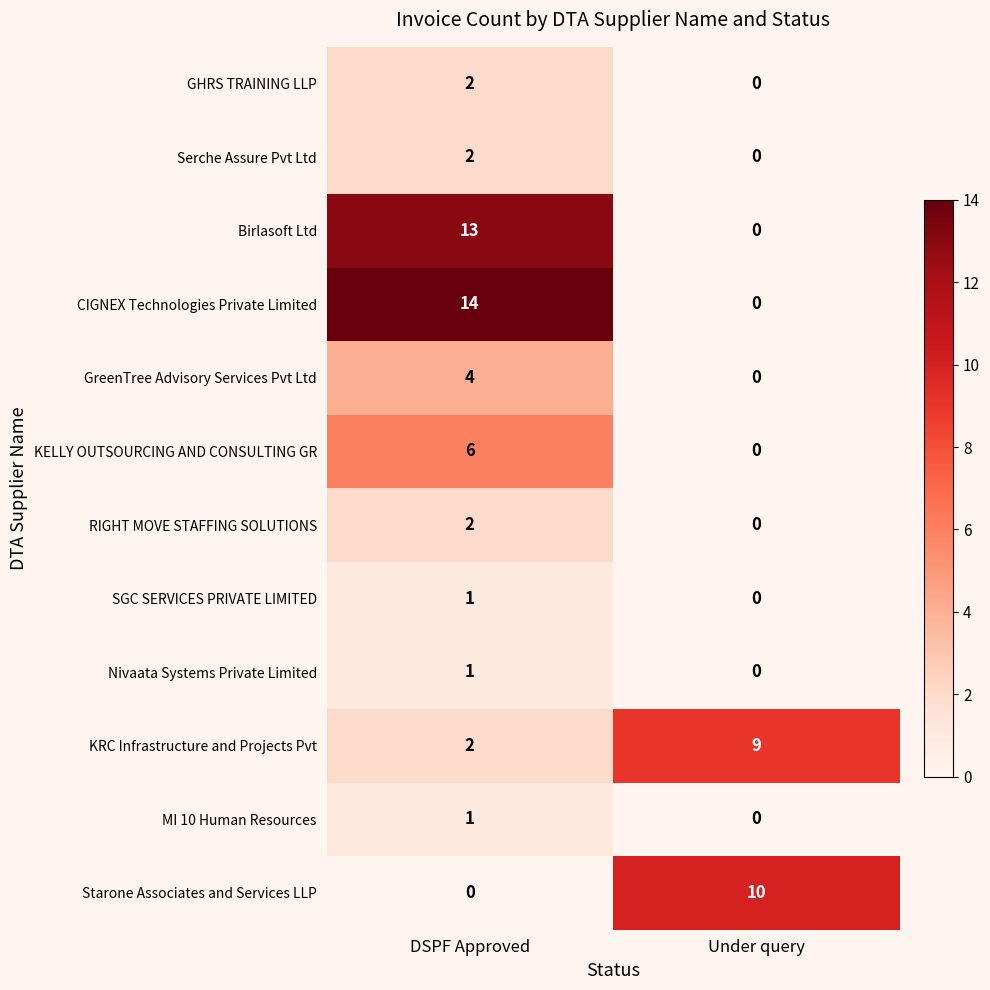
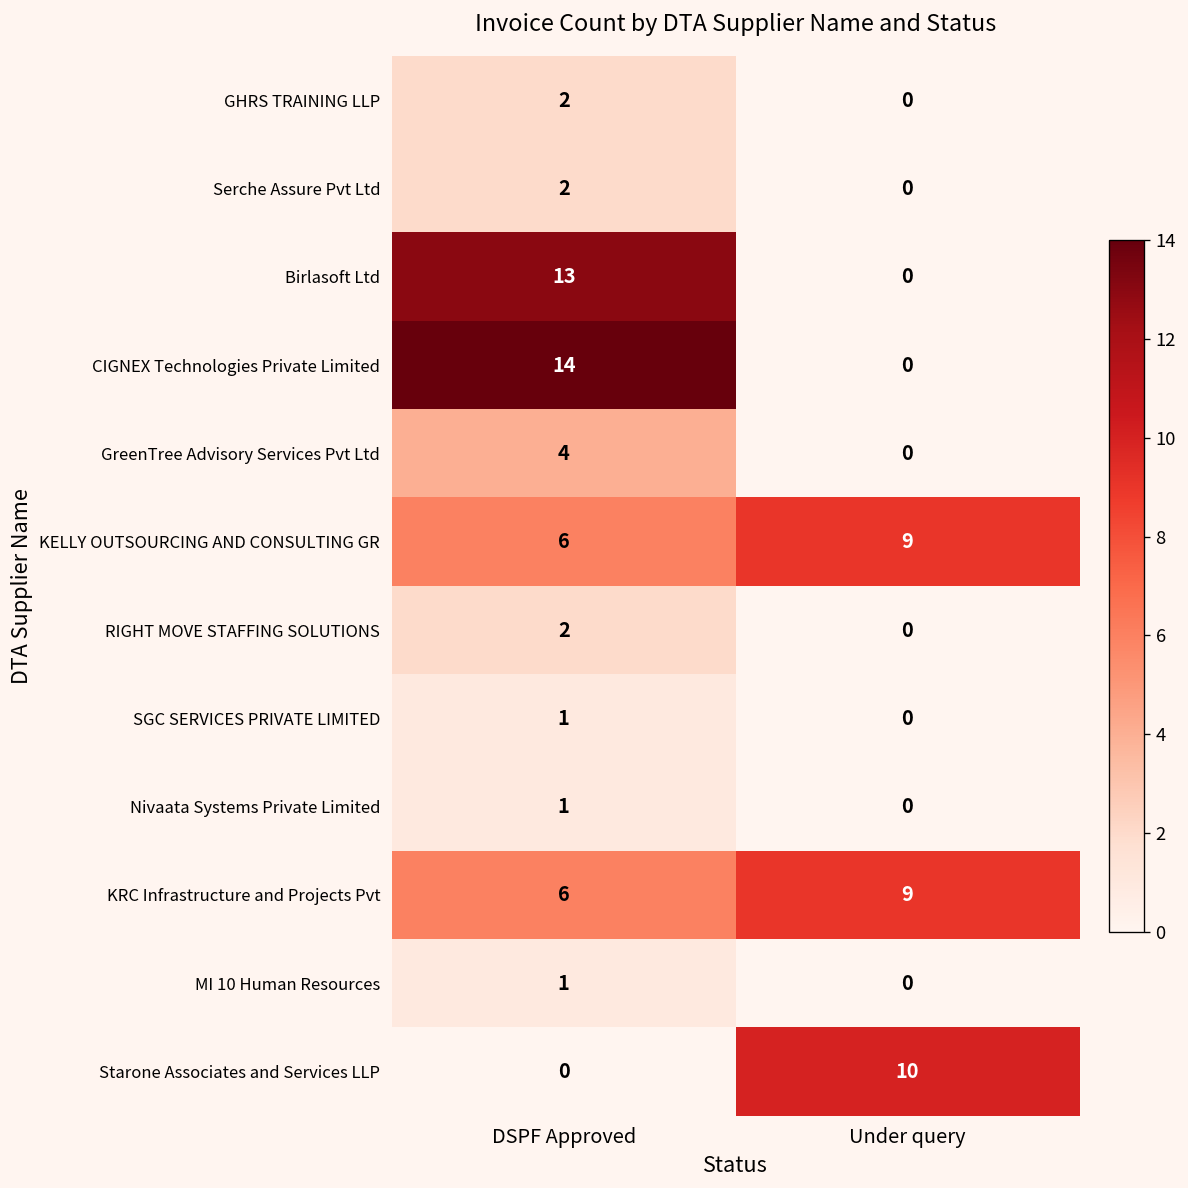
  {
    "GHRS TRAINING LLP": {
      "DSPF Approved": 2,
      "Under query": 0
    },
    "Serche Assure Pvt Ltd": {
      "DSPF Approved": 2,
      "Under query": 0
    },
    "Birlasoft Ltd": {
      "DSPF Approved": 13,
      "Under query": 0
    },
    "CIGNEX Technologies Private Limited": {
      "DSPF Approved": 14,
      "Under query": 0
    },
    "GreenTree Advisory Services Pvt Ltd": {
      "DSPF Approved": 4,
      "Under query": 0
    },
    "KELLY OUTSOURCING AND CONSULTING GR": {
      "DSPF Approved": 6,
-     "Under query": 0
+     "Under query": 9
    },
    "RIGHT MOVE STAFFING SOLUTIONS": {
      "DSPF Approved": 2,
      "Under query": 0
    },
    "SGC SERVICES PRIVATE LIMITED": {
      "DSPF Approved": 1,
      "Under query": 0
    },
    "Nivaata Systems Private Limited": {
      "DSPF Approved": 1,
      "Under query": 0
    },
    "KRC Infrastructure and Projects Pvt": {
-     "DSPF Approved": 2,
+     "DSPF Approved": 6,
      "Under query": 9
    },
    "MI 10 Human Resources": {
      "DSPF Approved": 1,
      "Under query": 0
    },
    "Starone Associates and Services LLP": {
      "DSPF Approved": 0,
      "Under query": 10
    }
  }
